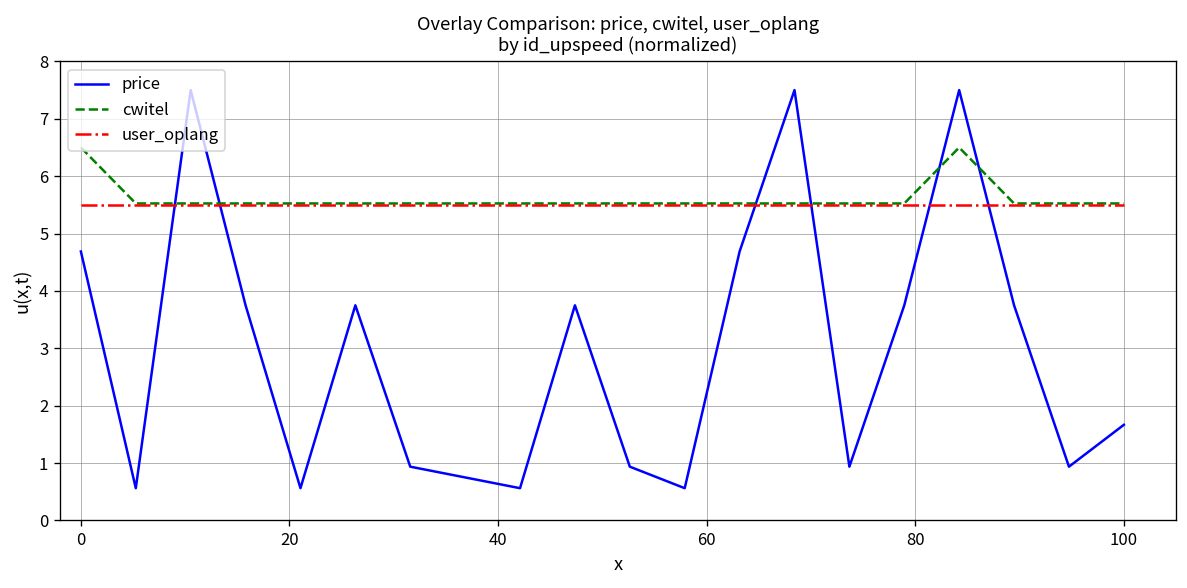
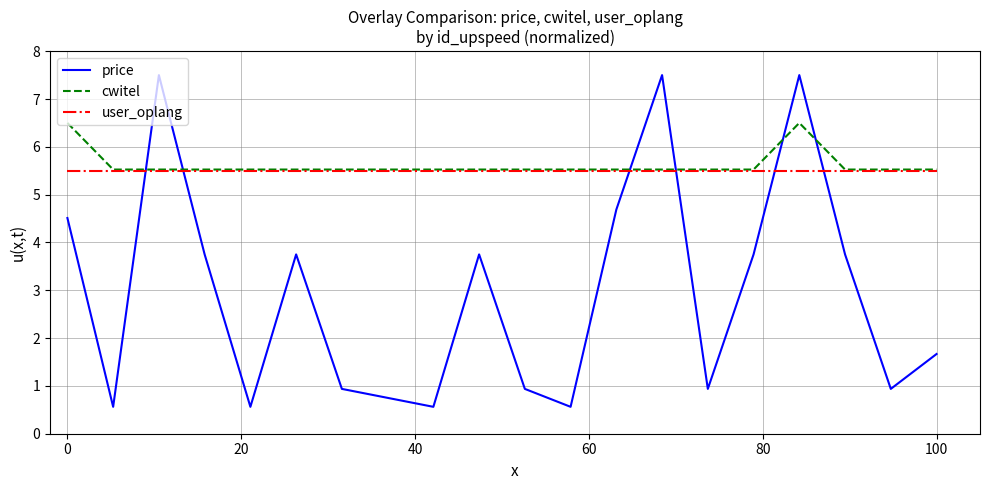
  {
    "price": {
-     "0": 4.7,
+     "0": 4.5,
      "100": 1.7
    },
    "user_oplang": {
      "0": 5.5
    }
  }
